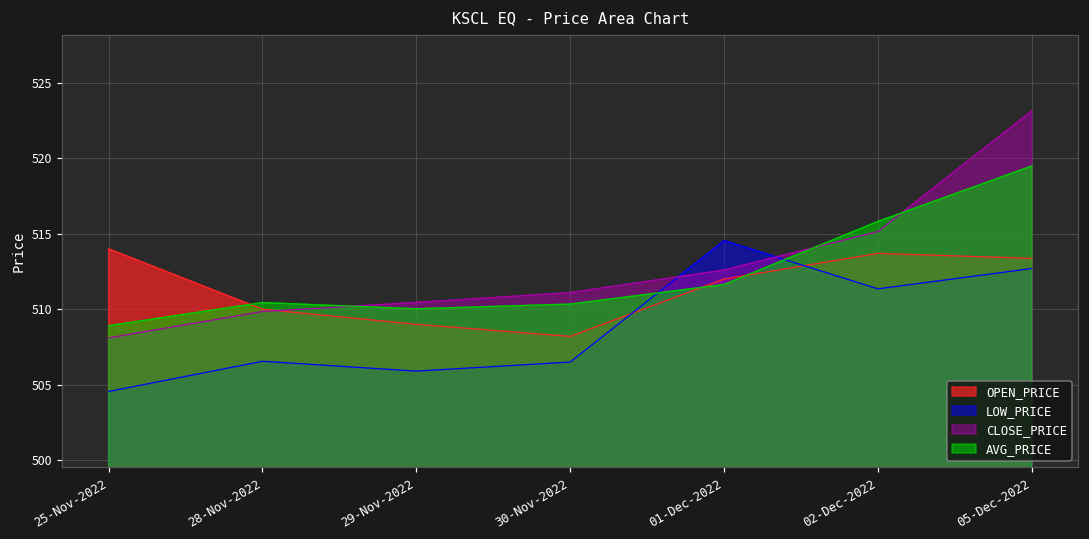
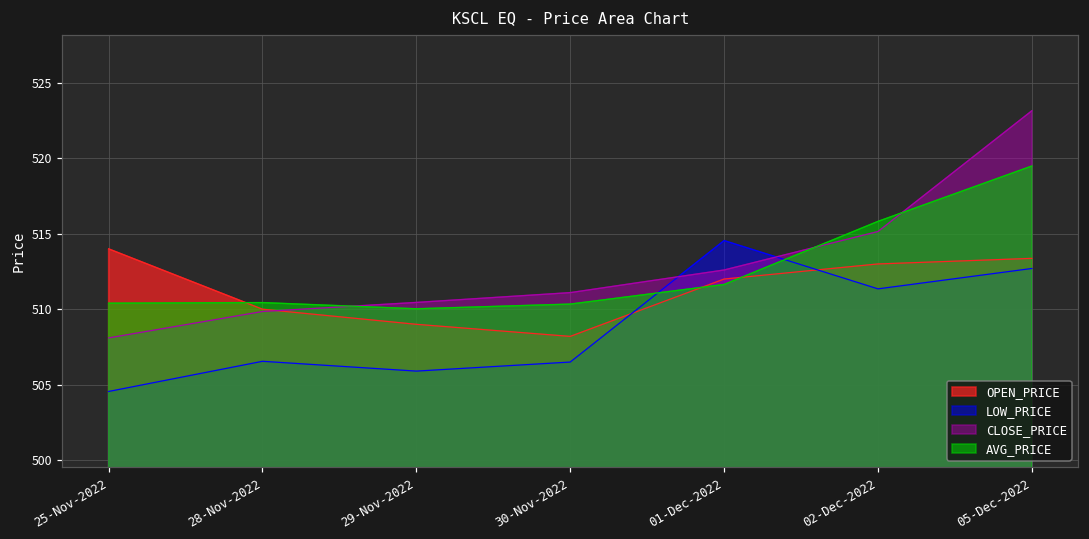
  {
    "OPEN_PRICE": {
      "25-Nov-2022": 514.0,
      "29-Nov-2022": 509.0,
      "30-Nov-2022": 508.2,
      "01-Dec-2022": 512.0,
-     "02-Dec-2022": 513.7,
+     "02-Dec-2022": 513.0,
      "05-Dec-2022": 513.4
    },
    "LOW_PRICE": {
      "25-Nov-2022": 504.6,
      "28-Nov-2022": 506.6,
      "29-Nov-2022": 505.9,
      "30-Nov-2022": 506.5,
      "01-Dec-2022": 514.6,
      "02-Dec-2022": 511.4,
      "05-Dec-2022": 512.7
    },
    "CLOSE_PRICE": {
      "25-Nov-2022": 508.1,
      "29-Nov-2022": 510.5,
      "30-Nov-2022": 511.1,
      "01-Dec-2022": 512.6,
      "02-Dec-2022": 515.2,
      "05-Dec-2022": 523.2
    },
    "AVG_PRICE": {
-     "25-Nov-2022": 508.9,
+     "25-Nov-2022": 510.4,
      "28-Nov-2022": 510.4,
      "29-Nov-2022": 510.0,
      "30-Nov-2022": 510.3,
      "01-Dec-2022": 511.6,
      "02-Dec-2022": 515.8,
      "05-Dec-2022": 519.5
    }
  }
